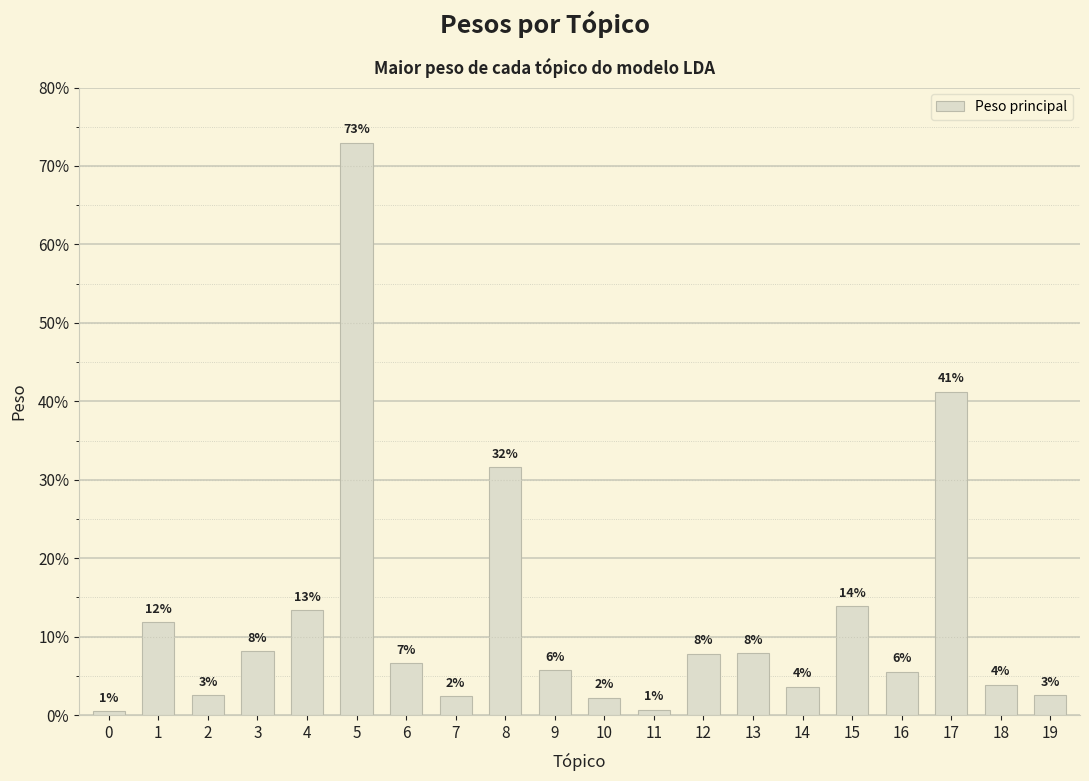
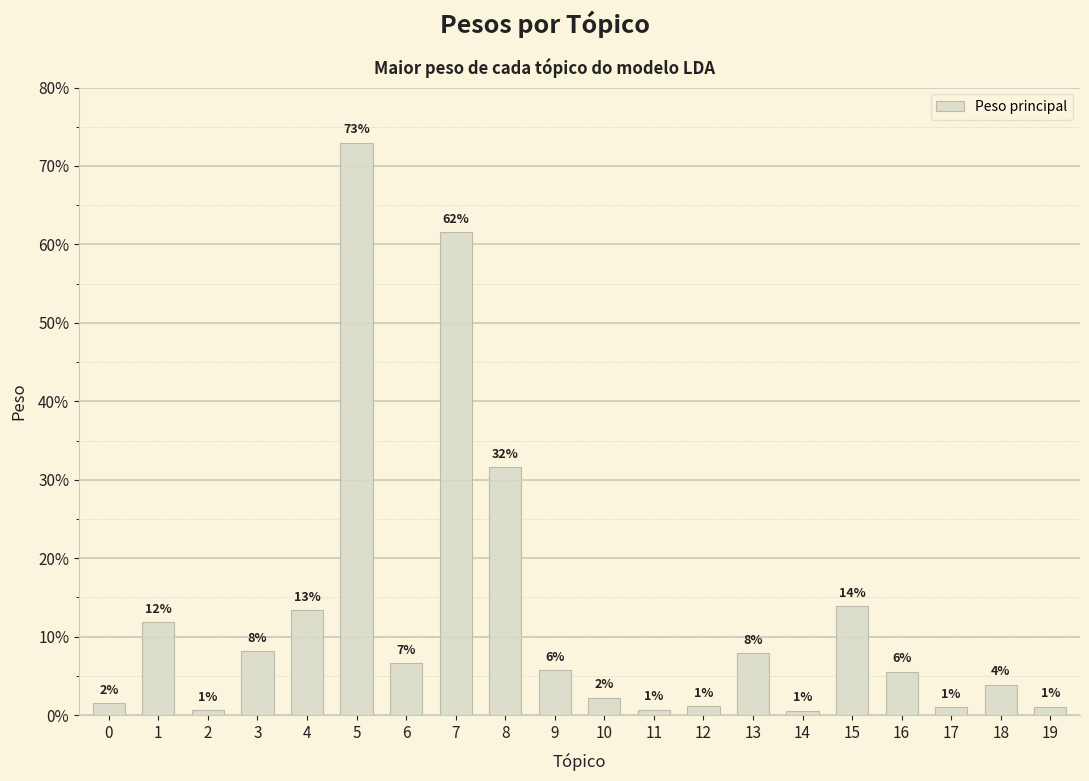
  {
-   "0": "1%",
+   "0": "2%",
    "1": "12%",
-   "2": "3%",
+   "2": "1%",
    "3": "8%",
    "4": "13%",
    "5": "73%",
    "6": "7%",
-   "7": "2%",
+   "7": "62%",
    "8": "32%",
    "9": "6%",
    "10": "2%",
    "11": "1%",
-   "12": "8%",
+   "12": "1%",
    "13": "8%",
-   "14": "4%",
+   "14": "1%",
    "15": "14%",
    "16": "6%",
-   "17": "41%",
+   "17": "1%",
    "18": "4%",
-   "19": "3%"
+   "19": "1%"
  }
